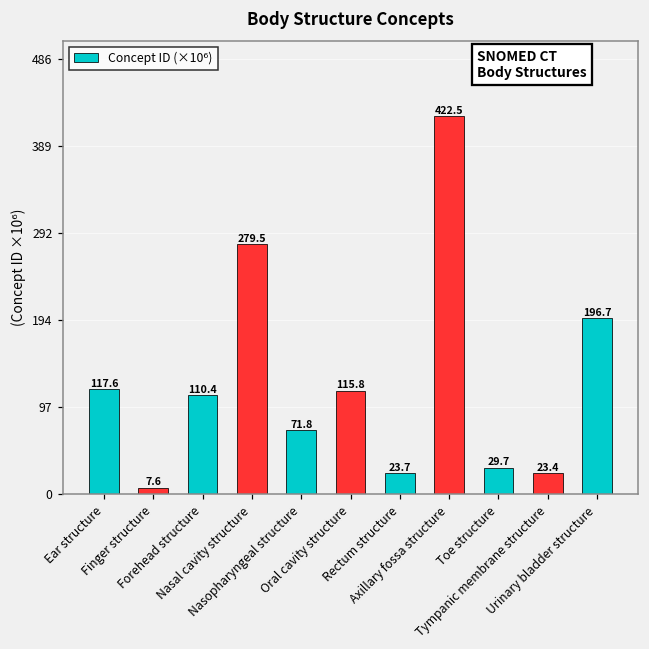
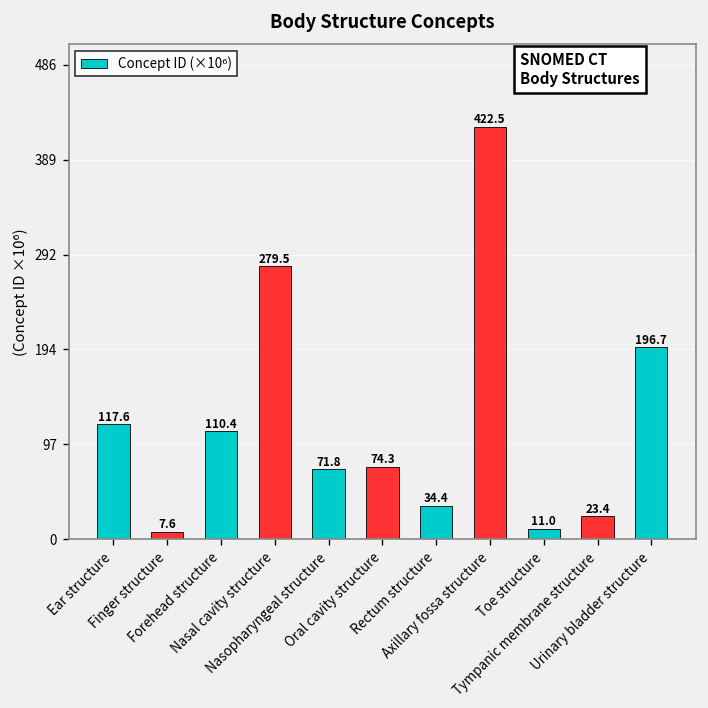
  {
    "Ear structure": 117.6,
    "Finger structure": 7.6,
    "Forehead structure": 110.4,
    "Nasal cavity structure": 279.5,
    "Nasopharyngeal structure": 71.8,
-   "Oral cavity structure": 115.8,
-   "Rectum structure": 23.7,
+   "Oral cavity structure": 74.3,
+   "Rectum structure": 34.4,
    "Axillary fossa structure": 422.5,
-   "Toe structure": 29.7,
+   "Toe structure": 11.0,
    "Tympanic membrane structure": 23.4,
    "Urinary bladder structure": 196.7
  }
